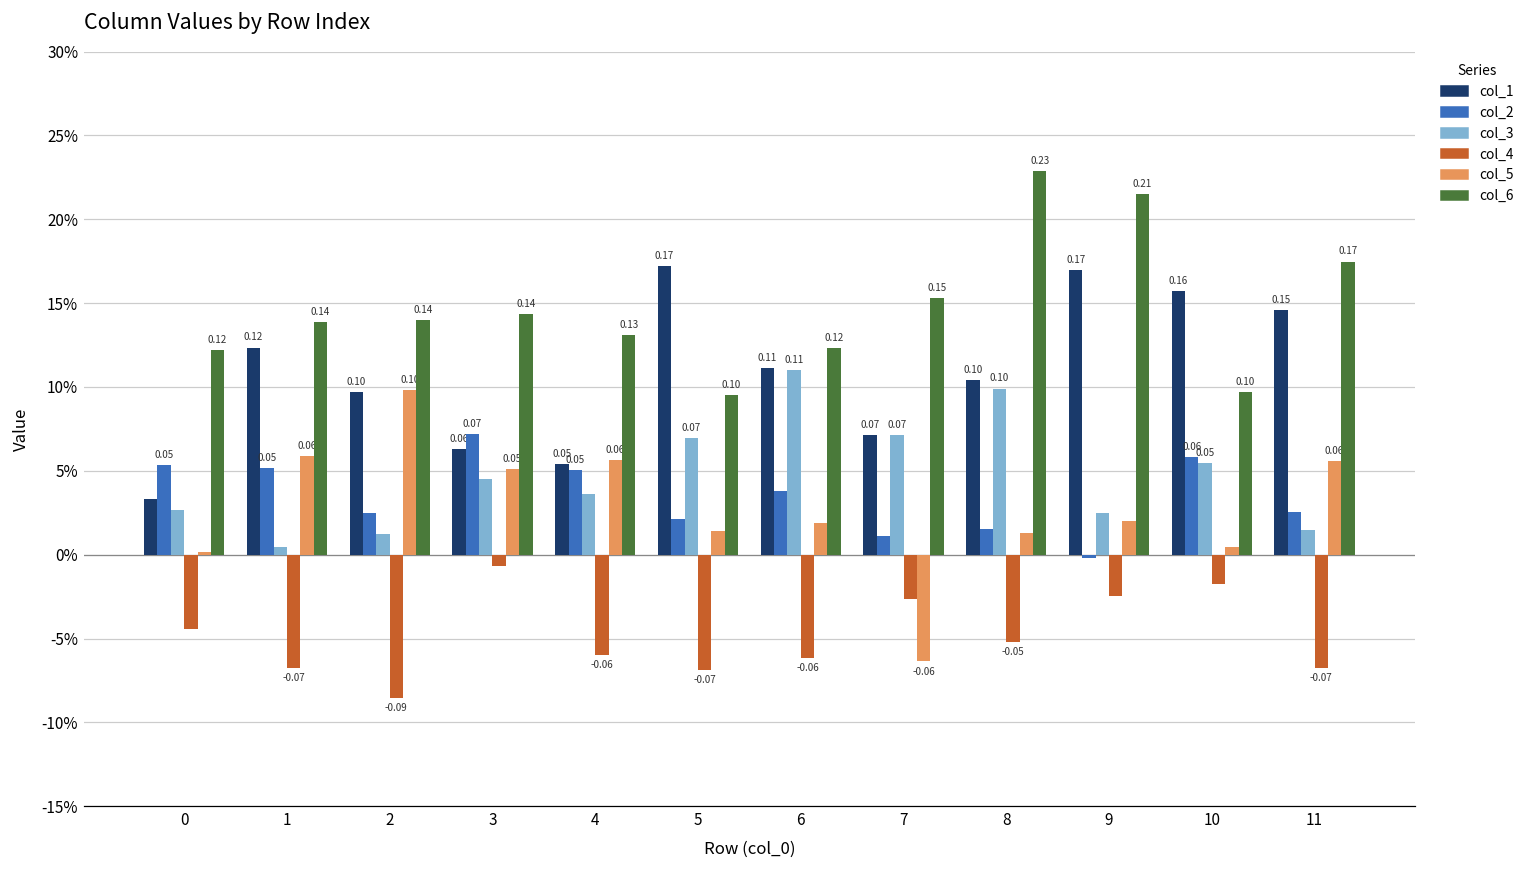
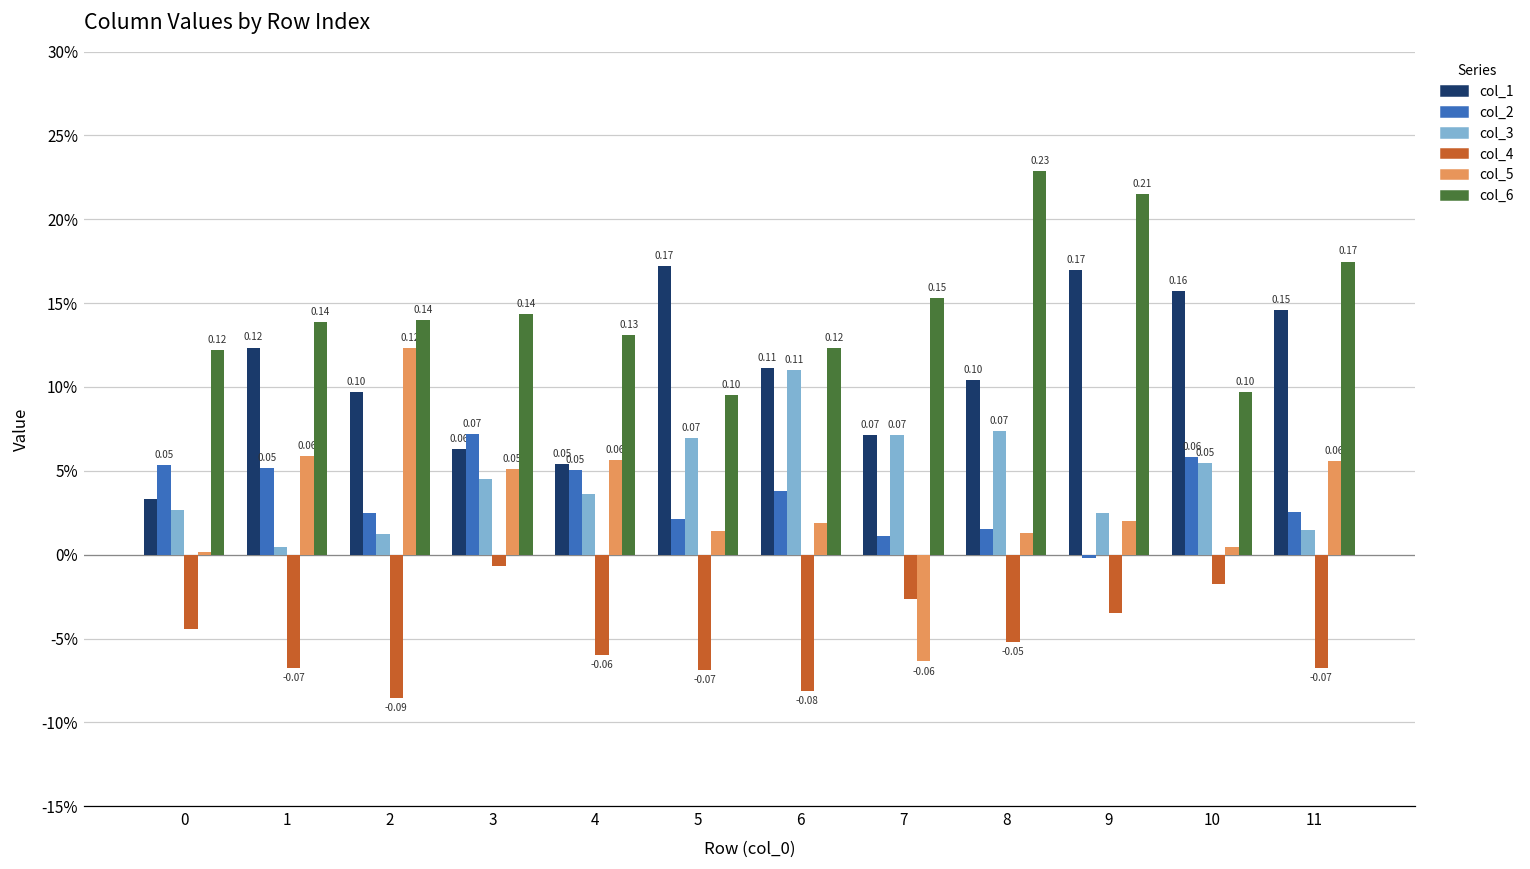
  {
    "col_1": {
      "1": "0.12",
      "2": "0.10",
      "3": "0.06",
      "4": "0.05",
      "5": "0.17",
      "6": "0.11",
      "7": "0.07",
      "8": "0.10",
      "9": "0.17",
      "10": "0.16",
      "11": "0.15"
    },
    "col_2": {
      "0": "0.05",
      "1": "0.05",
      "3": "0.07",
      "10": "0.06"
    },
    "col_3": {
      "5": "0.07",
      "6": "0.11",
      "7": "0.07",
-     "8": "0.10",
+     "8": "0.07",
      "10": "0.05"
    },
    "col_4": {
      "1": "-0.07",
      "2": "-0.09",
      "4": "-0.06",
      "5": "-0.07",
-     "6": "-0.06",
+     "6": "-0.08",
      "8": "-0.05",
-     "9": "-2.5%",
+     "9": "-3.5%",
      "11": "-0.07"
    },
    "col_5": {
      "1": "0.06",
-     "2": "0.10",
+     "2": "0.12",
      "3": "0.05",
      "4": "0.06",
      "7": "-0.06",
      "11": "0.06"
    },
    "col_6": {
      "0": "0.12",
      "1": "0.14",
      "2": "0.14",
      "3": "0.14",
      "4": "0.13",
      "5": "0.10",
      "6": "0.12",
      "7": "0.15",
      "8": "0.23",
      "9": "0.21",
      "10": "0.10",
      "11": "0.17"
    }
  }
